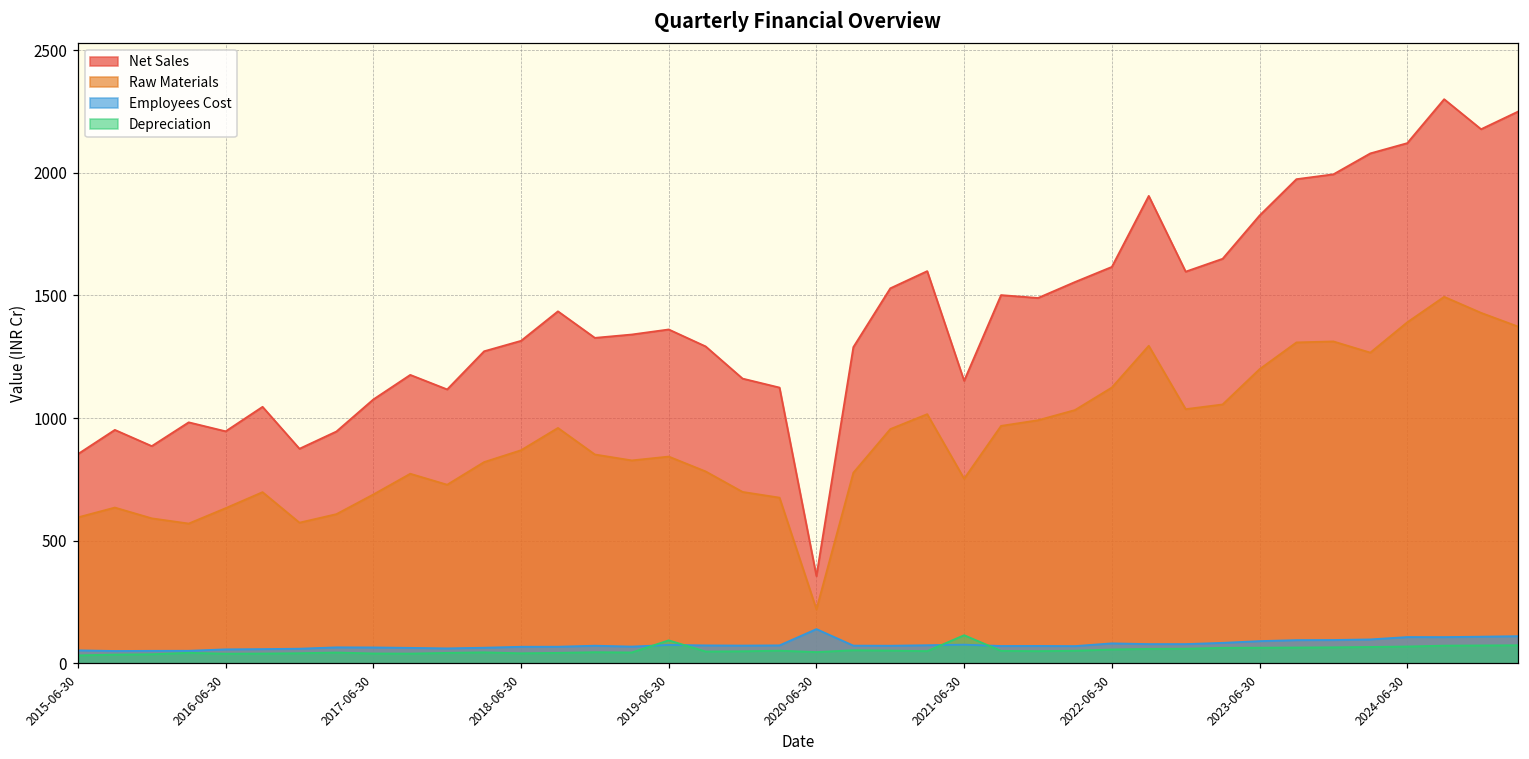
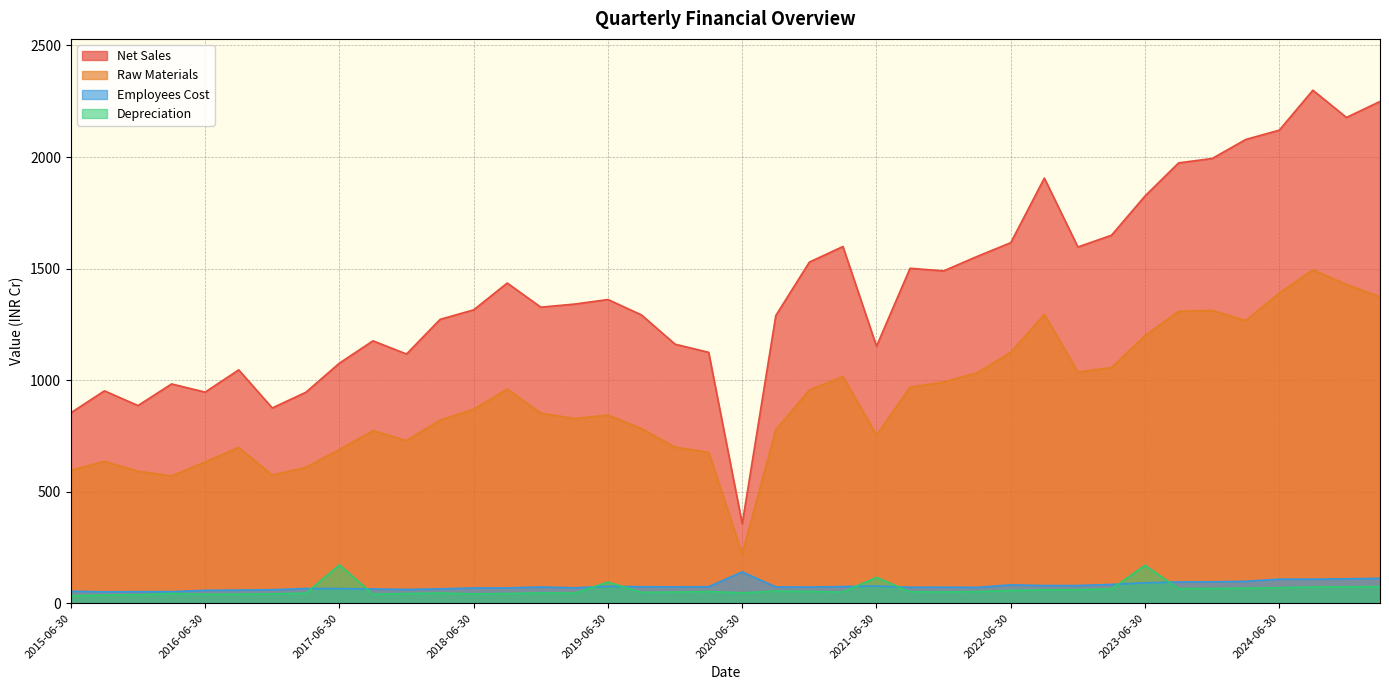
  {
    "Employees Cost": {
      "2015-06-30": 50,
      "2016-06-30": 60,
      "2017-06-30": 70,
      "2018-06-30": 70,
      "2019-06-30": 80,
      "2020-06-30": 140,
      "2021-06-30": 80,
      "2022-06-30": 80,
      "2023-06-30": 90,
      "2024-06-30": 110
    },
    "Depreciation": {
      "2015-06-30": 30,
      "2016-06-30": 40,
-     "2017-06-30": 40,
+     "2017-06-30": 170,
      "2018-06-30": 40,
      "2019-06-30": 90,
      "2020-06-30": 50,
      "2021-06-30": 120,
      "2022-06-30": 60,
-     "2023-06-30": 60,
+     "2023-06-30": 170,
      "2024-06-30": 70
    }
  }
